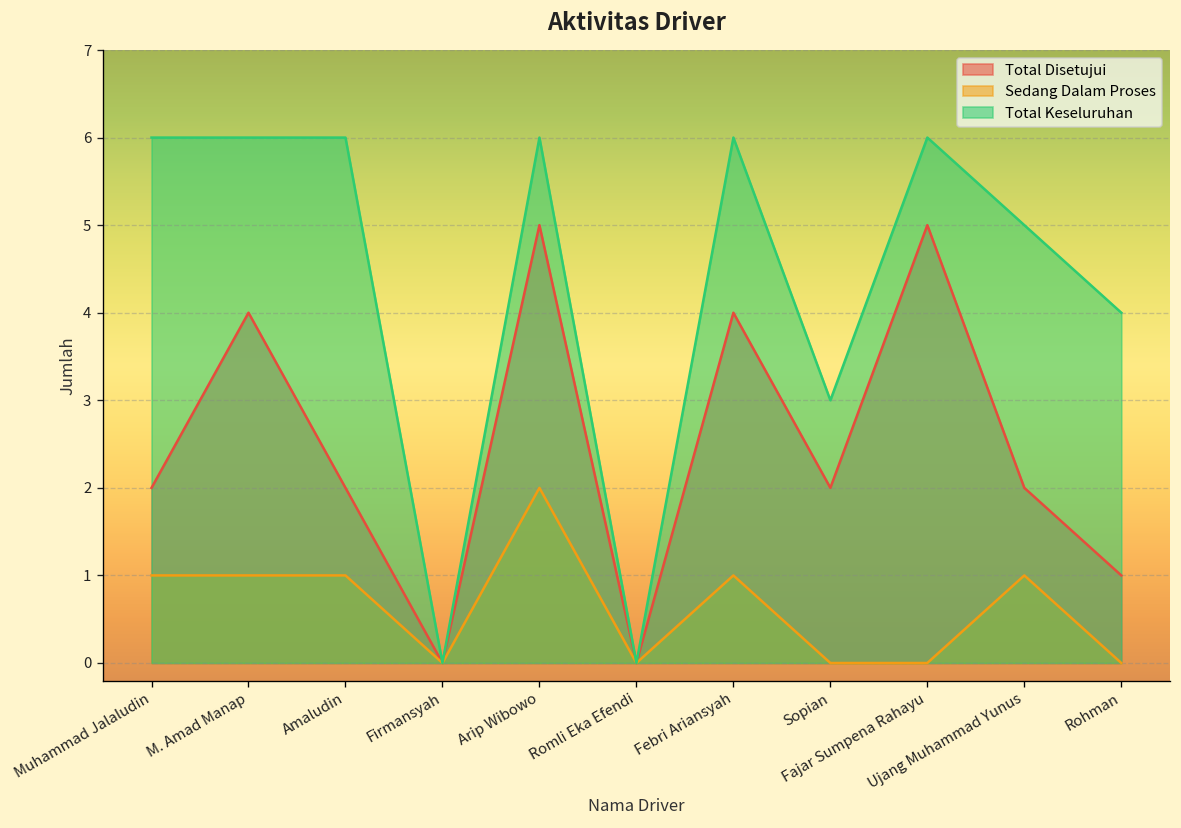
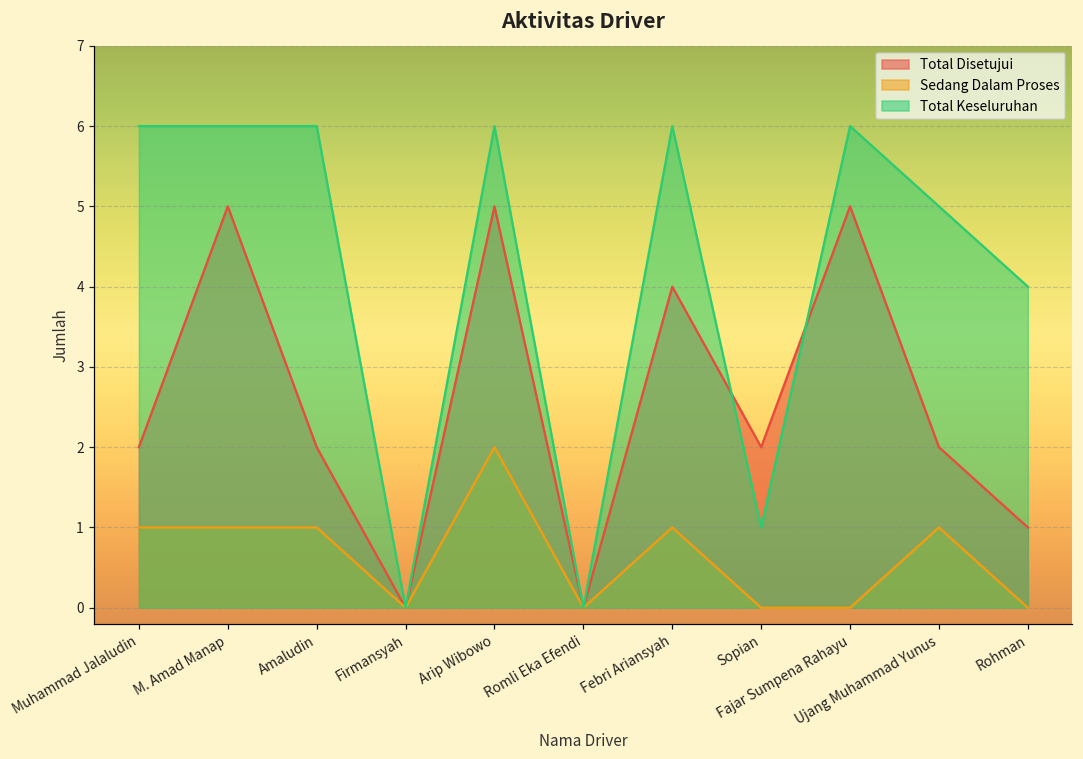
  {
    "Total Disetujui": {
      "Muhammad Jalaludin": 2,
-     "M. Amad Manap": 4,
+     "M. Amad Manap": 5,
      "Amaludin": 2,
      "Arip Wibowo": 5,
      "Febri Ariansyah": 4,
      "Sopian": 2,
      "Fajar Sumpena Rahayu": 5,
      "Ujang Muhammad Yunus": 2,
      "Rohman": 1
    },
    "Sedang Dalam Proses": {
      "Muhammad Jalaludin": 1,
      "M. Amad Manap": 1,
      "Amaludin": 1,
      "Arip Wibowo": 2,
      "Febri Ariansyah": 1,
      "Sopian": 0,
      "Fajar Sumpena Rahayu": 0,
      "Ujang Muhammad Yunus": 1,
      "Rohman": 0
    },
    "Total Keseluruhan": {
      "Muhammad Jalaludin": 6,
      "M. Amad Manap": 6,
      "Amaludin": 6,
      "Arip Wibowo": 6,
      "Febri Ariansyah": 6,
-     "Sopian": 3,
+     "Sopian": 1,
      "Fajar Sumpena Rahayu": 6,
      "Ujang Muhammad Yunus": 5,
      "Rohman": 4
    }
  }
